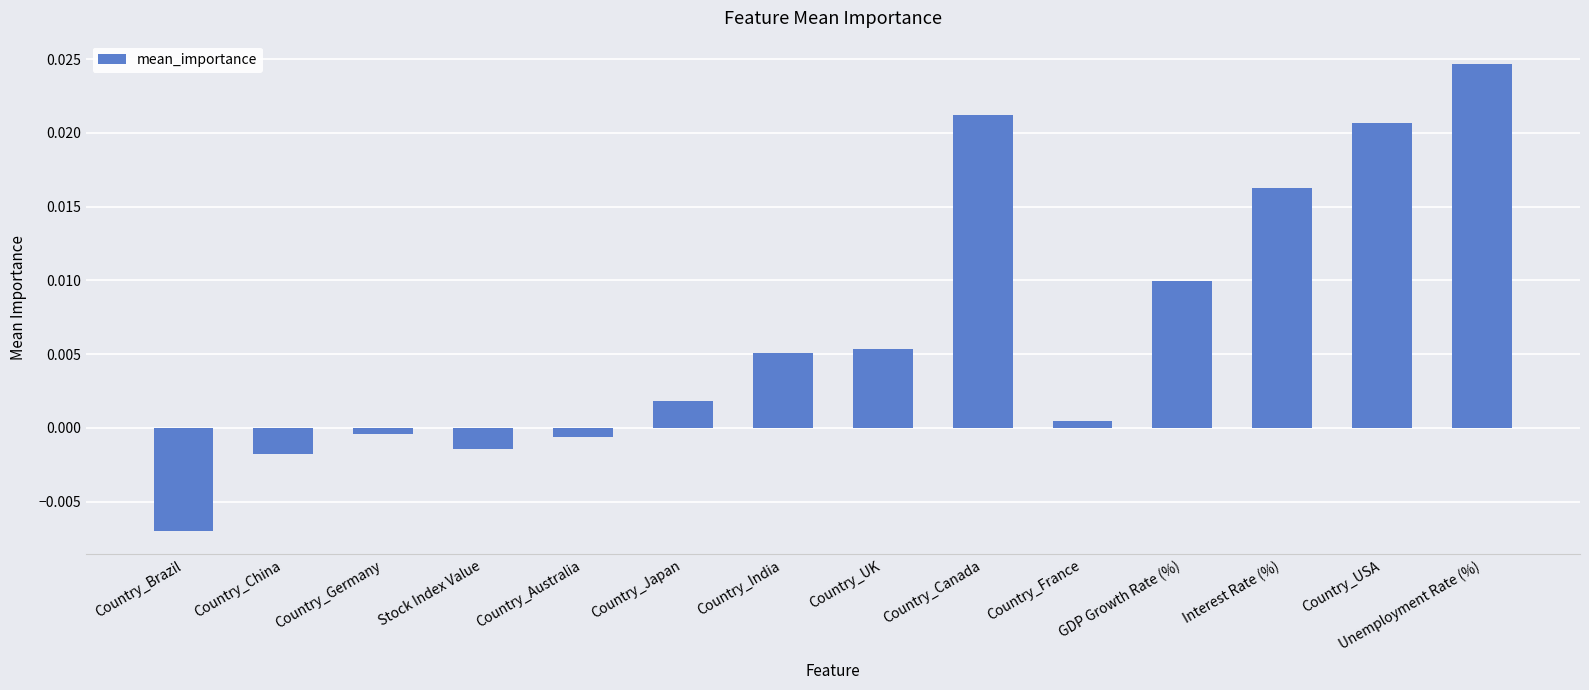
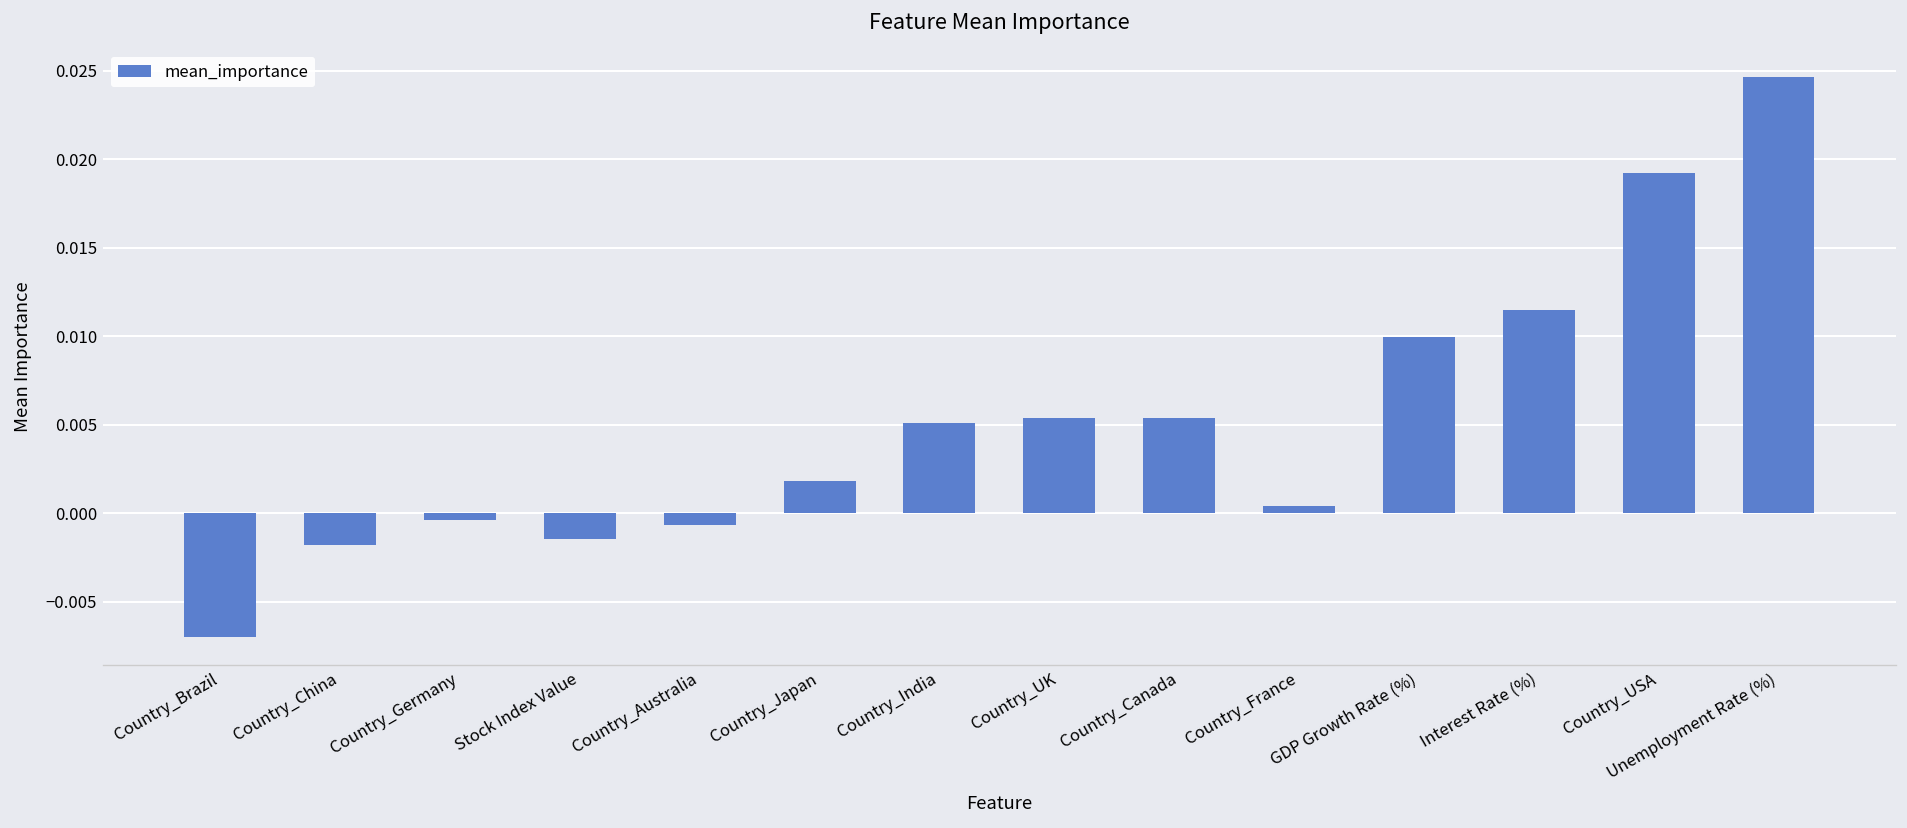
  {
    "Country_Brazil": -0.0070,
    "Country_China": -0.0018,
    "Country_Germany": -0.0004,
    "Stock Index Value": -0.0015,
    "Country_Australia": -0.0006,
    "Country_Japan": 0.0018,
    "Country_India": 0.0051,
    "Country_UK": 0.0054,
-   "Country_Canada": 0.0212,
+   "Country_Canada": 0.0054,
    "Country_France": 0.0004,
    "GDP Growth Rate (%)": 0.0100,
-   "Interest Rate (%)": 0.0162,
-   "Country_USA": 0.0207,
+   "Interest Rate (%)": 0.0115,
+   "Country_USA": 0.0192,
    "Unemployment Rate (%)": 0.0247
  }
